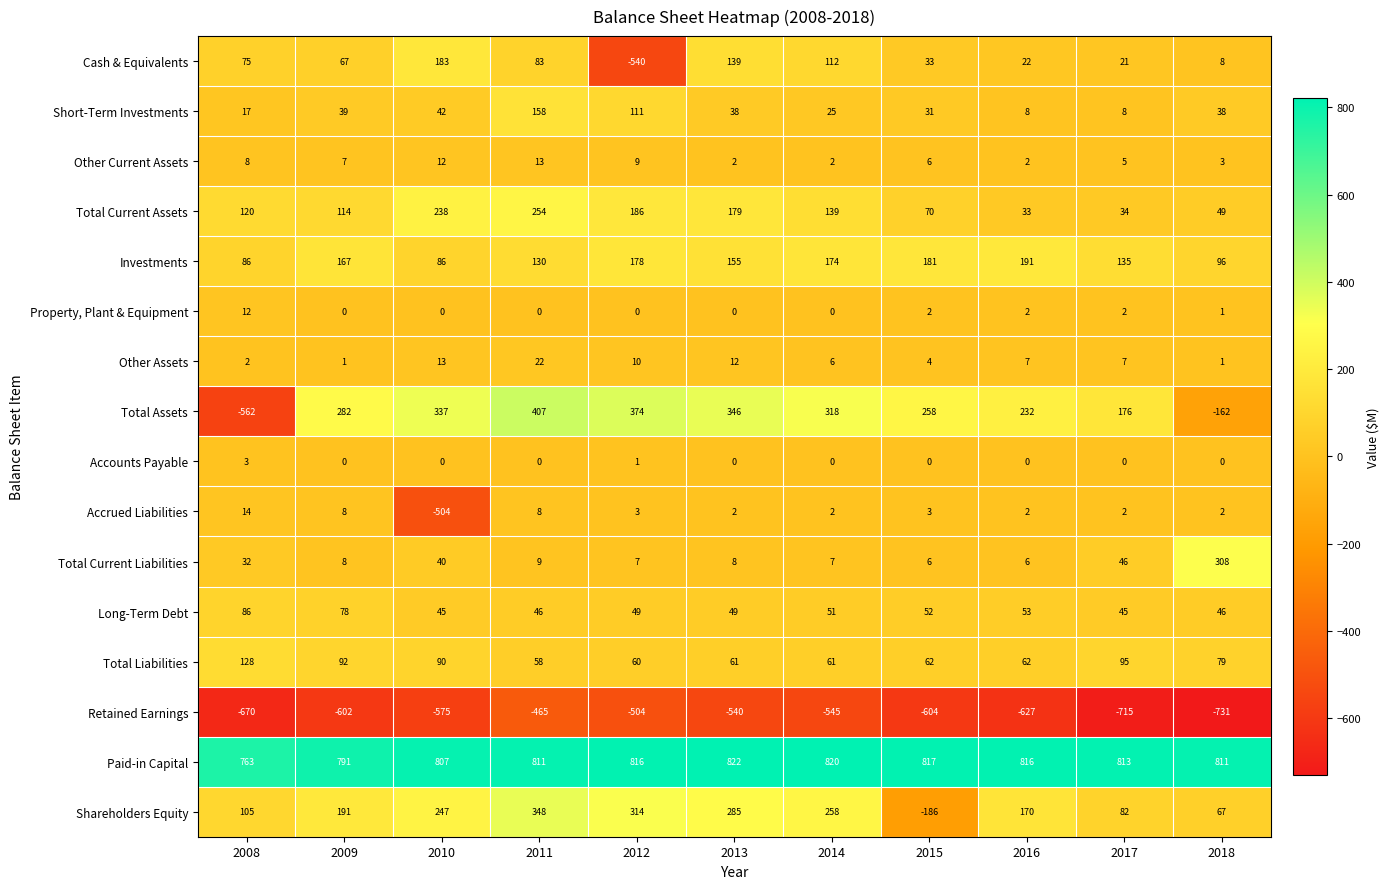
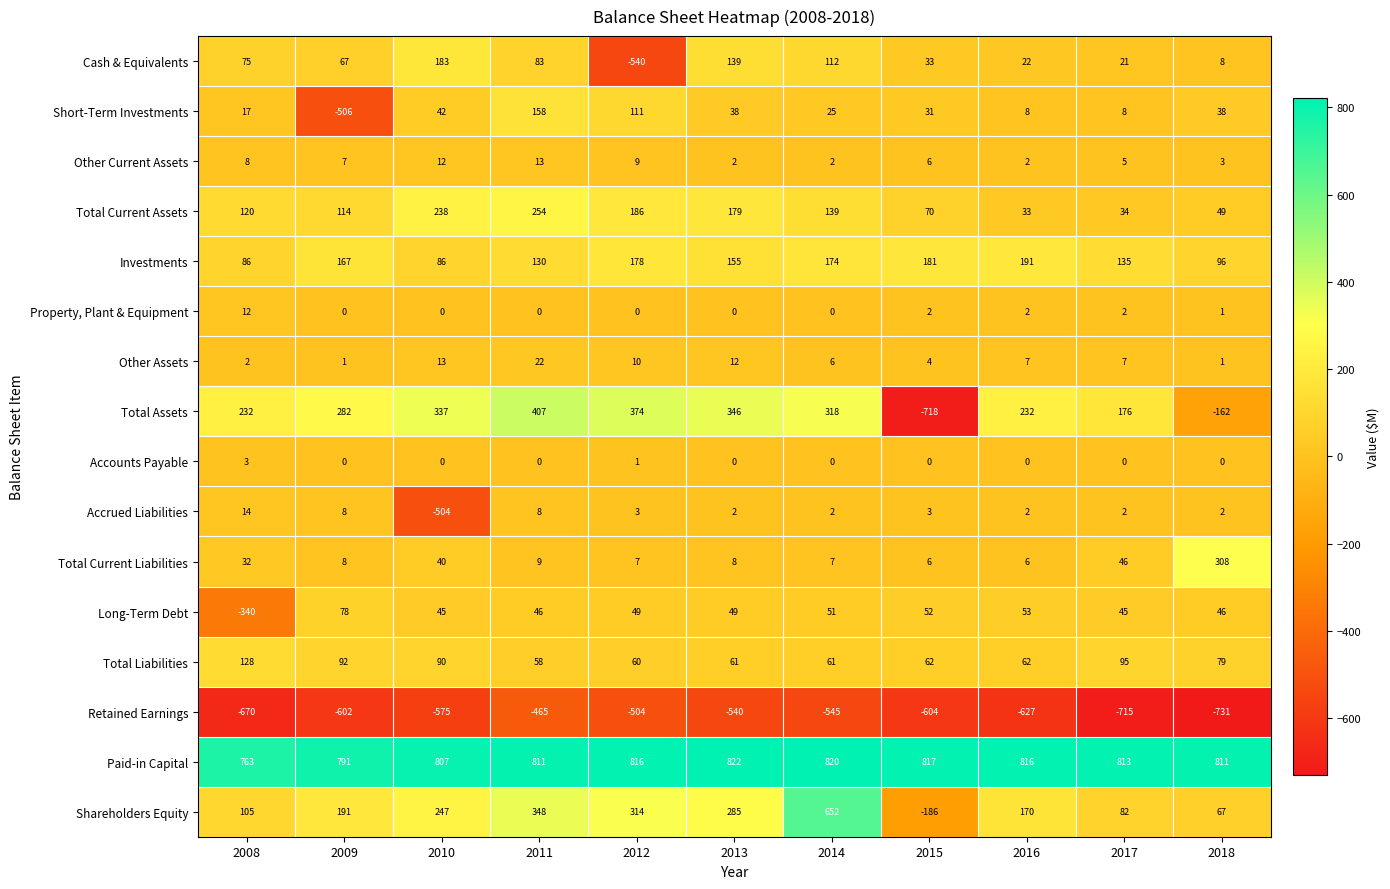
  {
    "Cash & Equivalents": {
      "2008": 75,
      "2009": 67,
      "2010": 183,
      "2011": 83,
      "2012": -540,
      "2013": 139,
      "2014": 112,
      "2015": 33,
      "2016": 22,
      "2017": 21,
      "2018": 8
    },
    "Short-Term Investments": {
      "2008": 17,
-     "2009": 39,
+     "2009": -506,
      "2010": 42,
      "2011": 158,
      "2012": 111,
      "2013": 38,
      "2014": 25,
      "2015": 31,
      "2016": 8,
      "2017": 8,
      "2018": 38
    },
    "Other Current Assets": {
      "2008": 8,
      "2009": 7,
      "2010": 12,
      "2011": 13,
      "2012": 9,
      "2013": 2,
      "2014": 2,
      "2015": 6,
      "2016": 2,
      "2017": 5,
      "2018": 3
    },
    "Total Current Assets": {
      "2008": 120,
      "2009": 114,
      "2010": 238,
      "2011": 254,
      "2012": 186,
      "2013": 179,
      "2014": 139,
      "2015": 70,
      "2016": 33,
      "2017": 34,
      "2018": 49
    },
    "Investments": {
      "2008": 86,
      "2009": 167,
      "2010": 86,
      "2011": 130,
      "2012": 178,
      "2013": 155,
      "2014": 174,
      "2015": 181,
      "2016": 191,
      "2017": 135,
      "2018": 96
    },
    "Property, Plant & Equipment": {
      "2008": 12,
      "2009": 0,
      "2010": 0,
      "2011": 0,
      "2012": 0,
      "2013": 0,
      "2014": 0,
      "2015": 2,
      "2016": 2,
      "2017": 2,
      "2018": 1
    },
    "Other Assets": {
      "2008": 2,
      "2009": 1,
      "2010": 13,
      "2011": 22,
      "2012": 10,
      "2013": 12,
      "2014": 6,
      "2015": 4,
      "2016": 7,
      "2017": 7,
      "2018": 1
    },
    "Total Assets": {
-     "2008": -562,
+     "2008": 232,
      "2009": 282,
      "2010": 337,
      "2011": 407,
      "2012": 374,
      "2013": 346,
      "2014": 318,
-     "2015": 258,
+     "2015": -718,
      "2016": 232,
      "2017": 176,
      "2018": -162
    },
    "Accounts Payable": {
      "2008": 3,
      "2009": 0,
      "2010": 0,
      "2011": 0,
      "2012": 1,
      "2013": 0,
      "2014": 0,
      "2015": 0,
      "2016": 0,
      "2017": 0,
      "2018": 0
    },
    "Accrued Liabilities": {
      "2008": 14,
      "2009": 8,
      "2010": -504,
      "2011": 8,
      "2012": 3,
      "2013": 2,
      "2014": 2,
      "2015": 3,
      "2016": 2,
      "2017": 2,
      "2018": 2
    },
    "Total Current Liabilities": {
      "2008": 32,
      "2009": 8,
      "2010": 40,
      "2011": 9,
      "2012": 7,
      "2013": 8,
      "2014": 7,
      "2015": 6,
      "2016": 6,
      "2017": 46,
      "2018": 308
    },
    "Long-Term Debt": {
-     "2008": 86,
+     "2008": -340,
      "2009": 78,
      "2010": 45,
      "2011": 46,
      "2012": 49,
      "2013": 49,
      "2014": 51,
      "2015": 52,
      "2016": 53,
      "2017": 45,
      "2018": 46
    },
    "Total Liabilities": {
      "2008": 128,
      "2009": 92,
      "2010": 90,
      "2011": 58,
      "2012": 60,
      "2013": 61,
      "2014": 61,
      "2015": 62,
      "2016": 62,
      "2017": 95,
      "2018": 79
    },
    "Retained Earnings": {
      "2008": -670,
      "2009": -602,
      "2010": -575,
      "2011": -465,
      "2012": -504,
      "2013": -540,
      "2014": -545,
      "2015": -604,
      "2016": -627,
      "2017": -715,
      "2018": -731
    },
    "Paid-in Capital": {
      "2008": 763,
      "2009": 791,
      "2010": 807,
      "2011": 811,
      "2012": 816,
      "2013": 822,
      "2014": 820,
      "2015": 817,
      "2016": 816,
      "2017": 813,
      "2018": 811
    },
    "Shareholders Equity": {
      "2008": 105,
      "2009": 191,
      "2010": 247,
      "2011": 348,
      "2012": 314,
      "2013": 285,
-     "2014": 258,
+     "2014": 652,
      "2015": -186,
      "2016": 170,
      "2017": 82,
      "2018": 67
    }
  }
